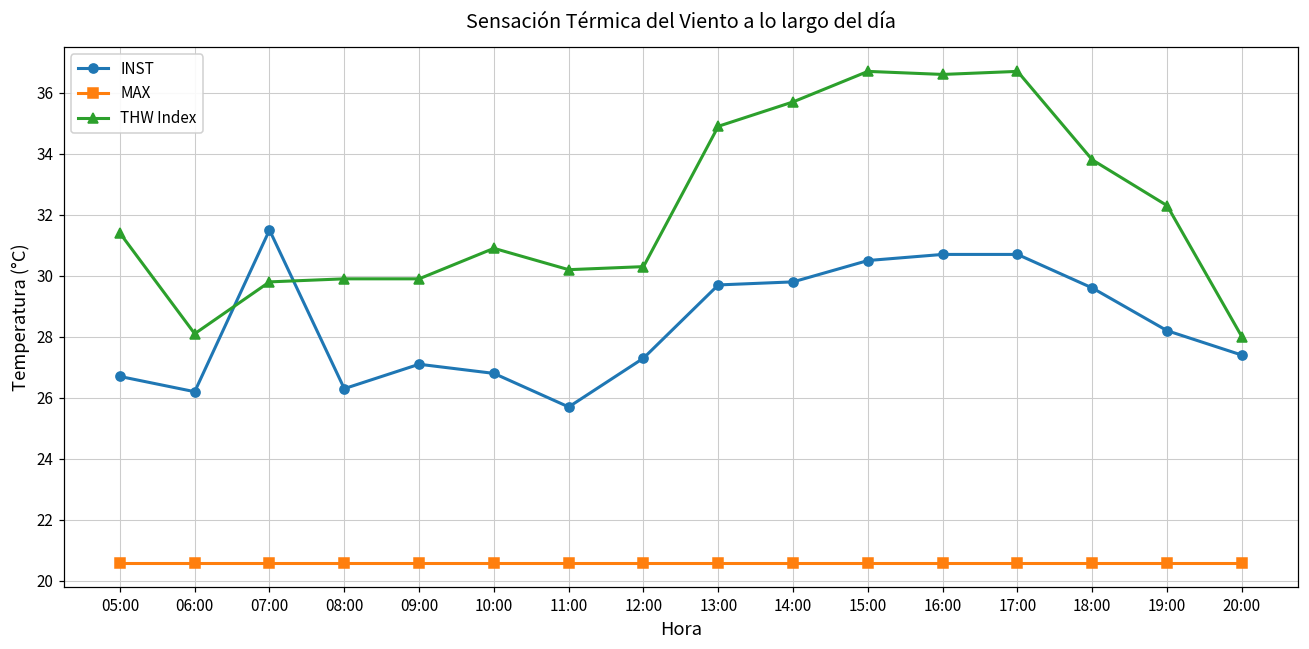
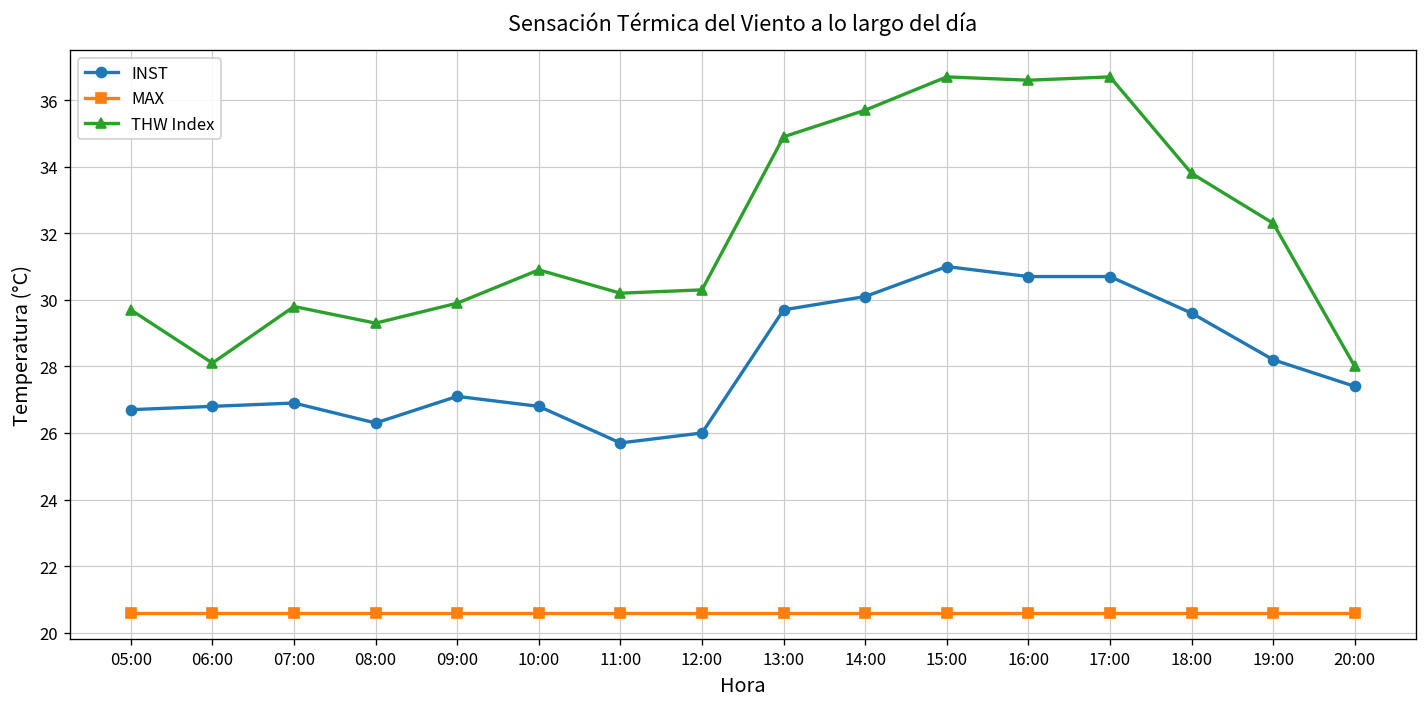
  {
    "INST": {
      "05:00": 26.7,
-     "06:00": 26.2,
-     "07:00": 31.5,
+     "06:00": 26.8,
+     "07:00": 26.9,
      "08:00": 26.3,
      "09:00": 27.1,
      "10:00": 26.8,
      "11:00": 25.7,
-     "12:00": 27.3,
+     "12:00": 26.0,
      "13:00": 29.7,
-     "14:00": 29.8,
-     "15:00": 30.5,
+     "14:00": 30.1,
+     "15:00": 31.0,
      "16:00": 30.7,
      "17:00": 30.7,
      "18:00": 29.6,
      "19:00": 28.2,
      "20:00": 27.4
    },
    "MAX": {
      "05:00": 20.6,
      "06:00": 20.6,
      "07:00": 20.6,
      "08:00": 20.6,
      "09:00": 20.6,
      "10:00": 20.6,
      "11:00": 20.6,
      "12:00": 20.6,
      "13:00": 20.6,
      "14:00": 20.6,
      "15:00": 20.6,
      "16:00": 20.6,
      "17:00": 20.6,
      "18:00": 20.6,
      "19:00": 20.6,
      "20:00": 20.6
    },
    "THW Index": {
-     "05:00": 31.4,
+     "05:00": 29.7,
      "06:00": 28.1,
      "07:00": 29.8,
-     "08:00": 29.9,
+     "08:00": 29.3,
      "09:00": 29.9,
      "10:00": 30.9,
      "11:00": 30.2,
      "12:00": 30.3,
      "13:00": 34.9,
      "14:00": 35.7,
      "15:00": 36.7,
      "16:00": 36.6,
      "17:00": 36.7,
      "18:00": 33.8,
      "19:00": 32.3,
      "20:00": 28.0
    }
  }
